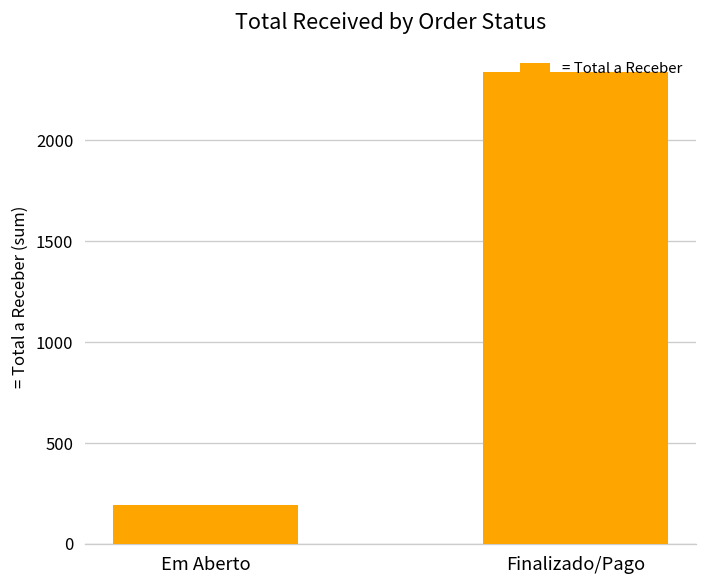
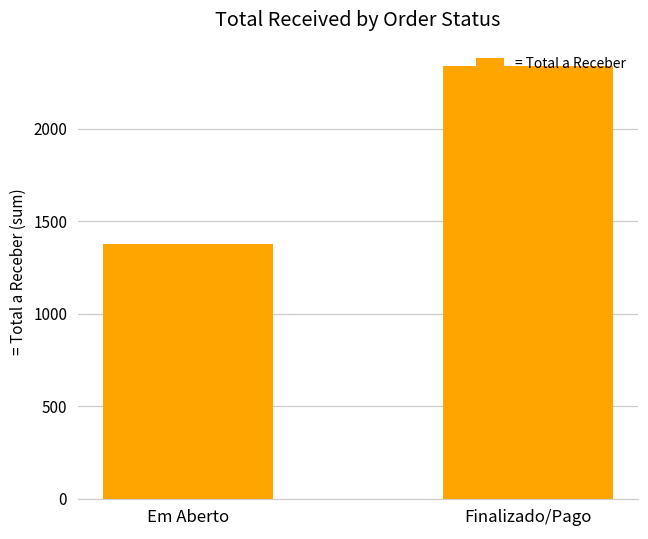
  {
-   "Em Aberto": 190,
+   "Em Aberto": 1380,
    "Finalizado/Pago": 2340
  }
